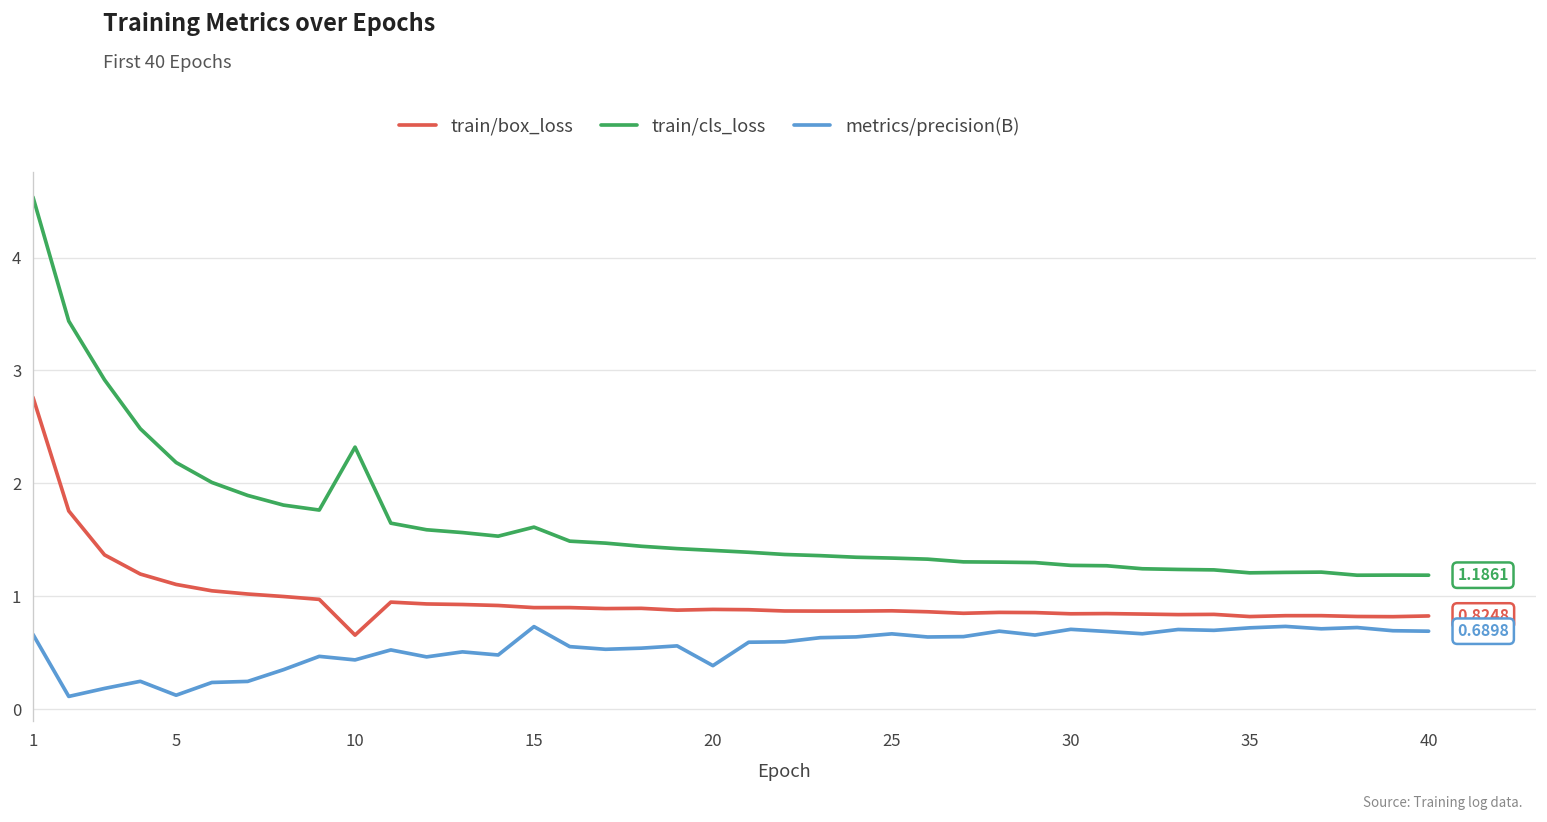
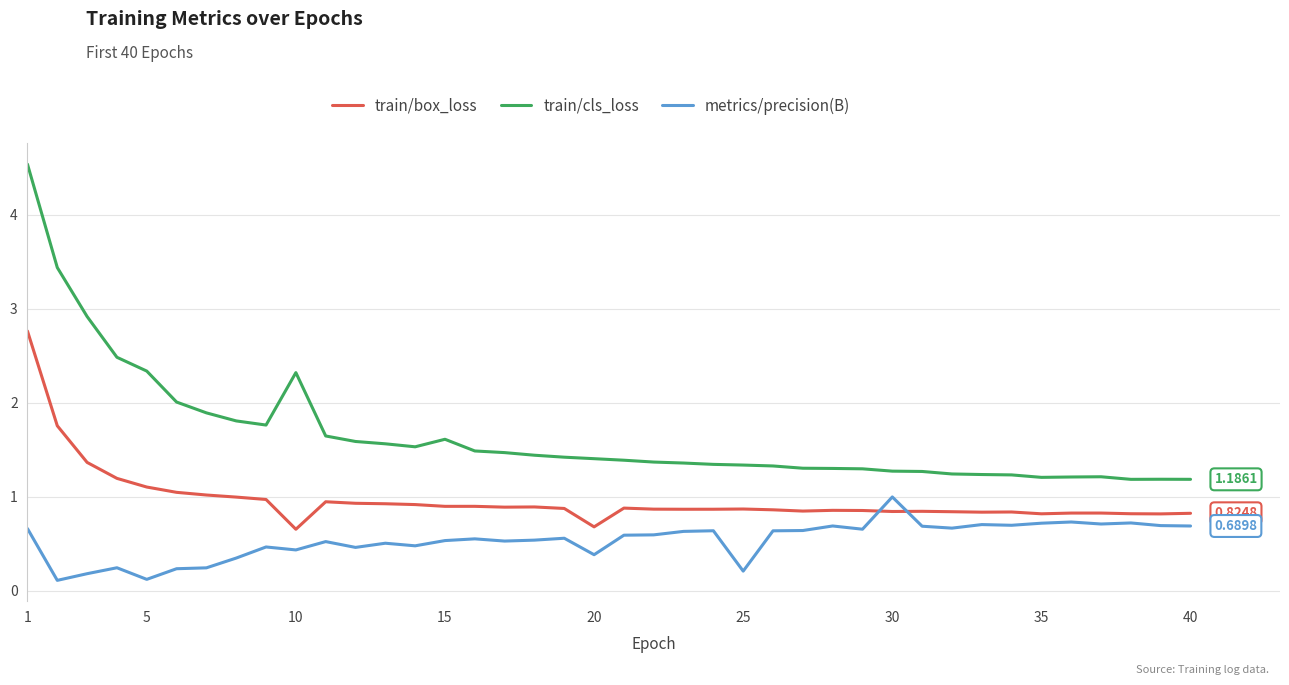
  {
    "train/box_loss": {
      "1": 2.8,
      "5": 1.1,
      "10": 0.7,
      "15": 0.9,
-     "20": 0.9,
+     "20": 0.7,
      "25": 0.9,
      "30": 0.8,
      "35": 0.8
    },
    "train/cls_loss": {
      "1": 4.5,
-     "5": 2.2,
+     "5": 2.3,
      "10": 2.3,
      "15": 1.6,
      "20": 1.4,
      "25": 1.3,
      "30": 1.3,
      "35": 1.2
    },
    "metrics/precision(B)": {
      "1": 0.7,
      "5": 0.1,
      "10": 0.4,
-     "15": 0.7,
+     "15": 0.5,
      "20": 0.4,
-     "25": 0.7,
-     "30": 0.7,
+     "25": 0.2,
+     "30": 1.0,
      "35": 0.7
    }
  }
